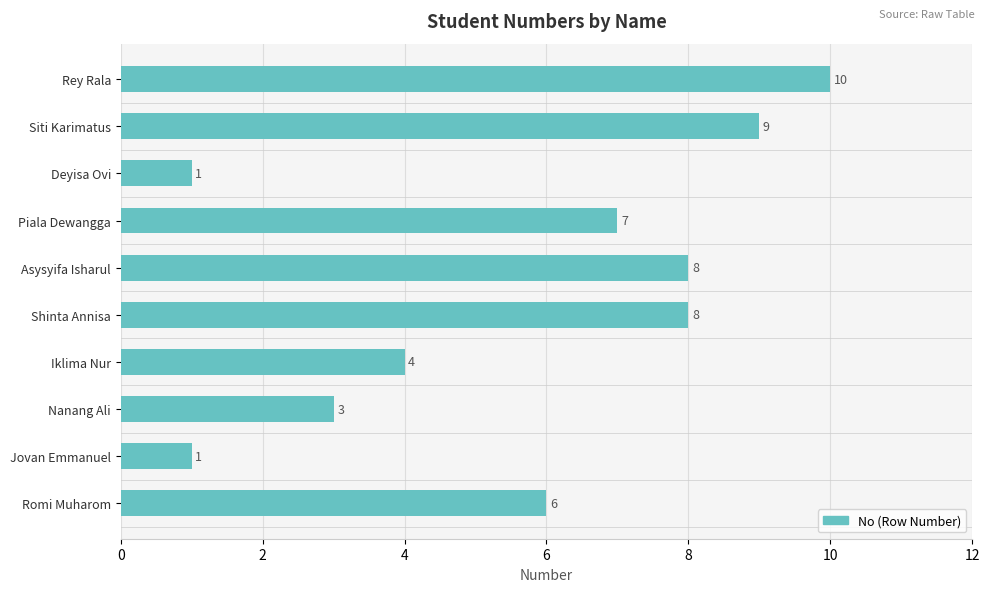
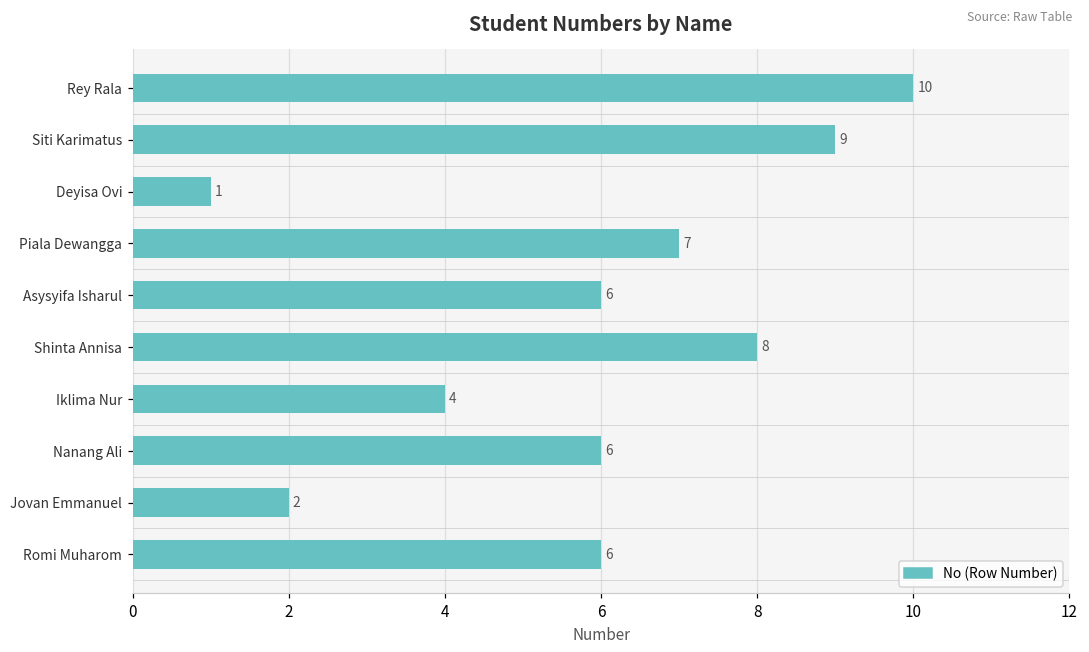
  {
    "Rey Rala": 10,
    "Siti Karimatus": 9,
    "Deyisa Ovi": 1,
    "Piala Dewangga": 7,
-   "Asysyifa Isharul": 8,
+   "Asysyifa Isharul": 6,
    "Shinta Annisa": 8,
    "Iklima Nur": 4,
-   "Nanang Ali": 3,
-   "Jovan Emmanuel": 1,
+   "Nanang Ali": 6,
+   "Jovan Emmanuel": 2,
    "Romi Muharom": 6
  }
